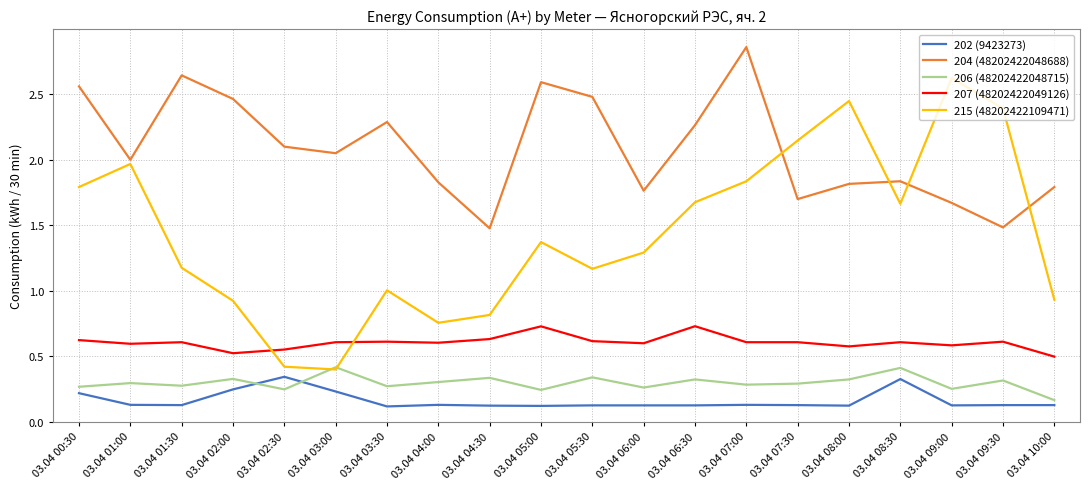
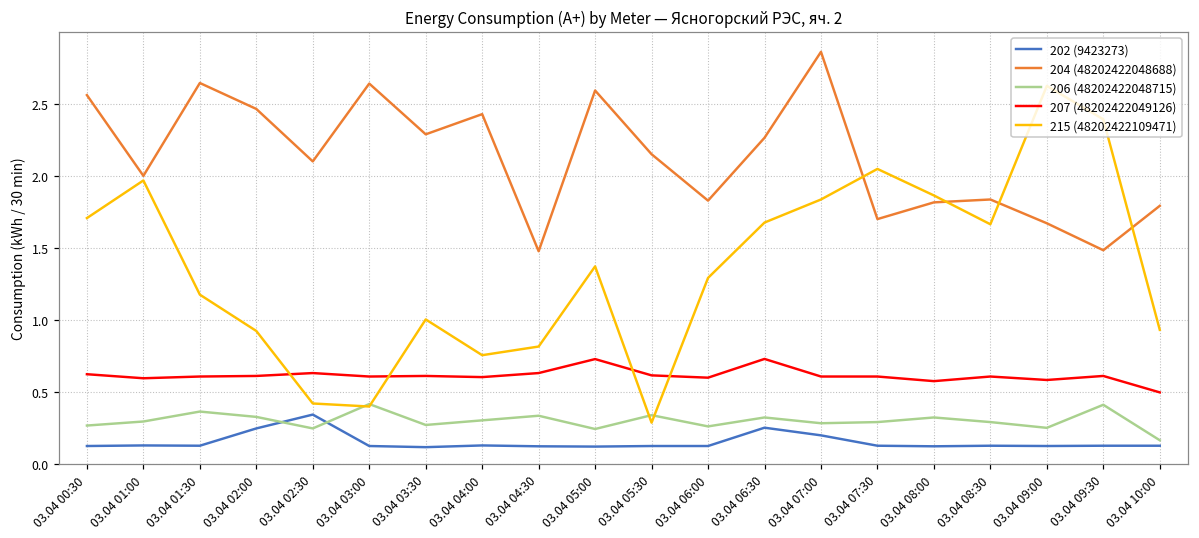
  {
    "202 (9423273)": {
-     "03.04 00:30": 0.22,
+     "03.04 00:30": 0.13,
      "03.04 01:00": 0.13,
      "03.04 01:30": 0.13,
      "03.04 02:00": 0.25,
      "03.04 02:30": 0.34,
-     "03.04 03:00": 0.23,
+     "03.04 03:00": 0.13,
      "03.04 03:30": 0.12,
      "03.04 04:00": 0.13,
      "03.04 04:30": 0.12,
      "03.04 05:00": 0.12,
      "03.04 05:30": 0.13,
      "03.04 06:00": 0.13,
-     "03.04 06:30": 0.13,
-     "03.04 07:00": 0.13,
+     "03.04 06:30": 0.25,
+     "03.04 07:00": 0.20,
      "03.04 07:30": 0.13,
      "03.04 08:00": 0.12,
-     "03.04 08:30": 0.33,
+     "03.04 08:30": 0.13,
      "03.04 09:00": 0.13,
      "03.04 09:30": 0.13,
      "03.04 10:00": 0.13
    },
    "204 (48202422048688)": {
      "03.04 00:30": 2.56,
      "03.04 01:00": 2.00,
      "03.04 01:30": 2.64,
      "03.04 02:00": 2.46,
      "03.04 02:30": 2.10,
-     "03.04 03:00": 2.05,
+     "03.04 03:00": 2.64,
      "03.04 03:30": 2.29,
-     "03.04 04:00": 1.83,
+     "03.04 04:00": 2.43,
      "03.04 04:30": 1.48,
      "03.04 05:00": 2.59,
-     "03.04 05:30": 2.48,
-     "03.04 06:00": 1.76,
+     "03.04 05:30": 2.15,
+     "03.04 06:00": 1.83,
      "03.04 06:30": 2.26,
      "03.04 07:00": 2.86,
      "03.04 07:30": 1.70,
      "03.04 08:00": 1.82,
      "03.04 08:30": 1.84,
      "03.04 09:00": 1.67,
      "03.04 09:30": 1.48,
      "03.04 10:00": 1.79
    },
    "206 (48202422048715)": {
      "03.04 00:30": 0.27,
      "03.04 01:00": 0.30,
-     "03.04 01:30": 0.28,
+     "03.04 01:30": 0.37,
      "03.04 02:00": 0.33,
      "03.04 02:30": 0.25,
      "03.04 03:30": 0.27,
      "03.04 04:00": 0.30,
      "03.04 04:30": 0.34,
      "03.04 05:00": 0.24,
      "03.04 05:30": 0.34,
      "03.04 06:00": 0.26,
      "03.04 06:30": 0.32,
      "03.04 07:00": 0.28,
      "03.04 07:30": 0.29,
      "03.04 08:00": 0.32,
-     "03.04 08:30": 0.41,
+     "03.04 08:30": 0.29,
      "03.04 09:00": 0.25,
-     "03.04 09:30": 0.32,
+     "03.04 09:30": 0.41,
      "03.04 10:00": 0.17
    },
    "207 (48202422049126)": {
      "03.04 00:30": 0.62,
      "03.04 01:00": 0.60,
      "03.04 01:30": 0.61,
-     "03.04 02:00": 0.52,
-     "03.04 02:30": 0.55,
+     "03.04 02:00": 0.61,
+     "03.04 02:30": 0.63,
      "03.04 03:00": 0.61,
      "03.04 03:30": 0.61,
      "03.04 04:00": 0.60,
      "03.04 04:30": 0.63,
      "03.04 05:00": 0.73,
      "03.04 05:30": 0.62,
      "03.04 06:00": 0.60,
      "03.04 06:30": 0.73,
      "03.04 07:00": 0.61,
      "03.04 07:30": 0.61,
      "03.04 08:00": 0.58,
      "03.04 08:30": 0.61,
      "03.04 09:00": 0.58,
      "03.04 09:30": 0.61,
      "03.04 10:00": 0.50
    },
    "215 (48202422109471)": {
-     "03.04 00:30": 1.79,
+     "03.04 00:30": 1.71,
      "03.04 01:00": 1.97,
      "03.04 01:30": 1.18,
      "03.04 02:00": 0.92,
      "03.04 02:30": 0.42,
      "03.04 03:30": 1.00,
      "03.04 04:00": 0.76,
      "03.04 04:30": 0.82,
      "03.04 05:00": 1.37,
-     "03.04 05:30": 1.17,
+     "03.04 05:30": 0.29,
      "03.04 06:00": 1.29,
      "03.04 06:30": 1.68,
      "03.04 07:00": 1.84,
-     "03.04 07:30": 2.15,
-     "03.04 08:00": 2.45,
+     "03.04 07:30": 2.05,
+     "03.04 08:00": 1.86,
      "03.04 08:30": 1.66,
      "03.04 10:00": 0.93
    }
  }
